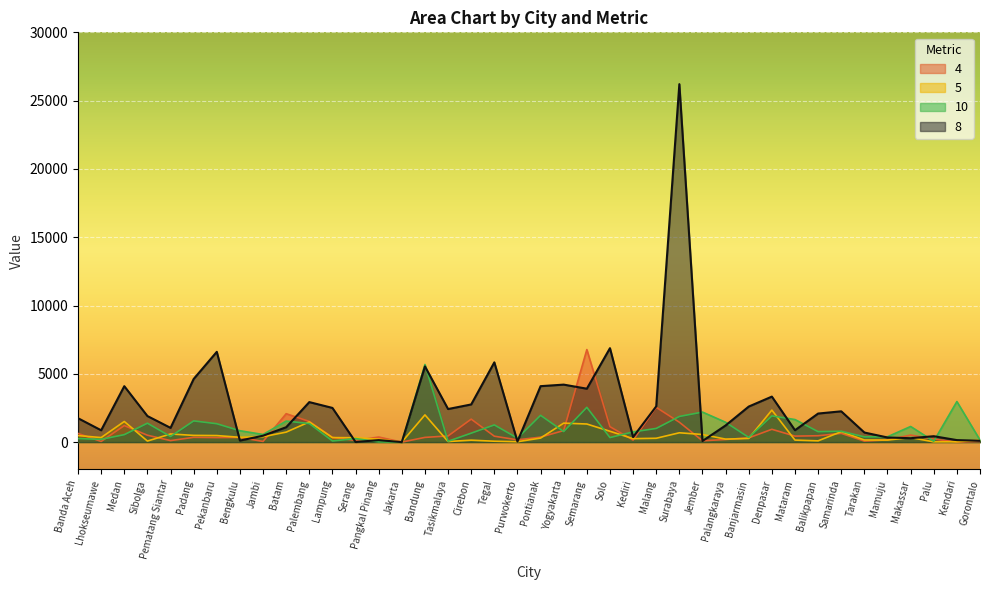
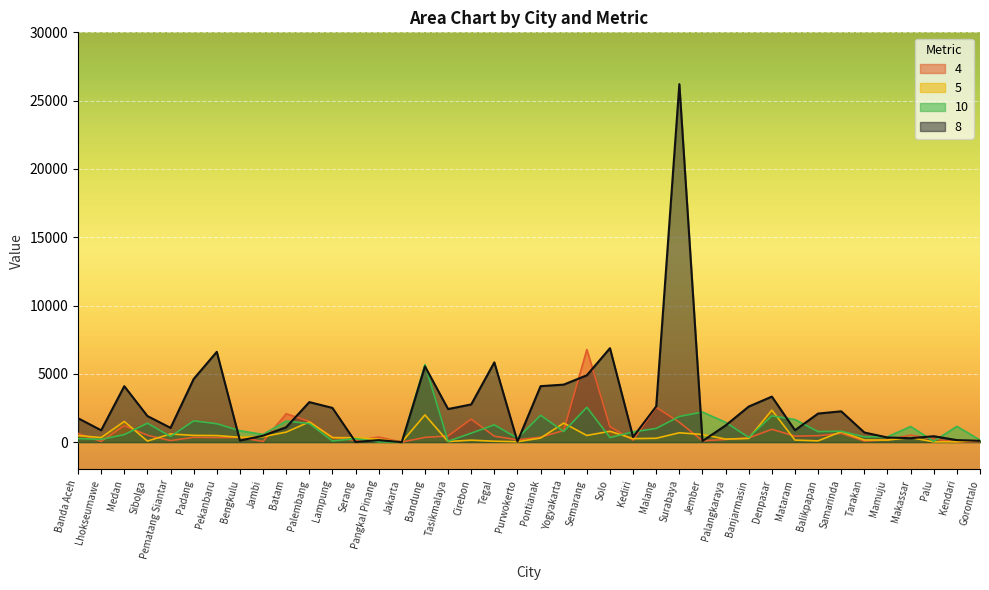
  {
    "4": {
      "Medan": 1200,
      "Sibolga": 500,
      "Pematang Siantar": 100,
      "Jambi": 0,
      "Batam": 2100,
      "Bandung": 300,
      "Tasikmalaya": 400,
      "Cirebon": 1700,
      "Tegal": 400,
      "Semarang": 6800,
      "Solo": 1100,
      "Surabaya": 1500,
      "Denpasar": 900,
      "Mataram": 400,
      "Balikpapan": 500
    },
    "5": {
      "Medan": 1500,
      "Sibolga": 100,
      "Batam": 700,
      "Bandung": 2000,
      "Cirebon": 100,
      "Tegal": 100,
      "Yogyakarta": 1400,
-     "Semarang": 1300,
+     "Semarang": 500,
      "Solo": 800,
      "Malang": 300,
      "Surabaya": 700,
      "Jember": 600,
      "Denpasar": 2300,
      "Mataram": 100,
      "Balikpapan": 100
    },
    "10": {
      "Banda Aceh": 300,
      "Medan": 500,
      "Sibolga": 1400,
      "Padang": 1600,
      "Pekanbaru": 1300,
      "Bengkulu": 800,
      "Batam": 1500,
      "Lampung": 100,
      "Cirebon": 700,
      "Tegal": 1300,
      "Pontianak": 2000,
      "Semarang": 2500,
      "Solo": 300,
      "Kediri": 700,
      "Malang": 1000,
      "Surabaya": 1900,
      "Jember": 2200,
      "Palangkaraya": 1500,
      "Denpasar": 1900,
      "Mataram": 1700,
      "Balikpapan": 800,
      "Tarakan": 400,
      "Makassar": 1100,
-     "Kendari": 3000
+     "Kendari": 1200
    },
    "8": {
      "Banda Aceh": 1700,
      "Lhokseumawe": 900,
      "Medan": 4100,
      "Sibolga": 1900,
      "Pematang Siantar": 1000,
      "Padang": 4600,
      "Pekanbaru": 6600,
      "Bengkulu": 100,
      "Batam": 1100,
      "Palembang": 2900,
      "Lampung": 2500,
      "Tasikmalaya": 2400,
      "Cirebon": 2800,
      "Tegal": 5800,
      "Pontianak": 4100,
      "Yogyakarta": 4200,
-     "Semarang": 3900,
+     "Semarang": 4900,
      "Solo": 6900,
      "Surabaya": 26200,
      "Palangkaraya": 1200,
      "Banjarmasin": 2600,
      "Denpasar": 3300,
      "Mataram": 900,
      "Balikpapan": 2100,
      "Samarinda": 2300,
      "Tarakan": 700,
      "Palu": 400
    }
  }
